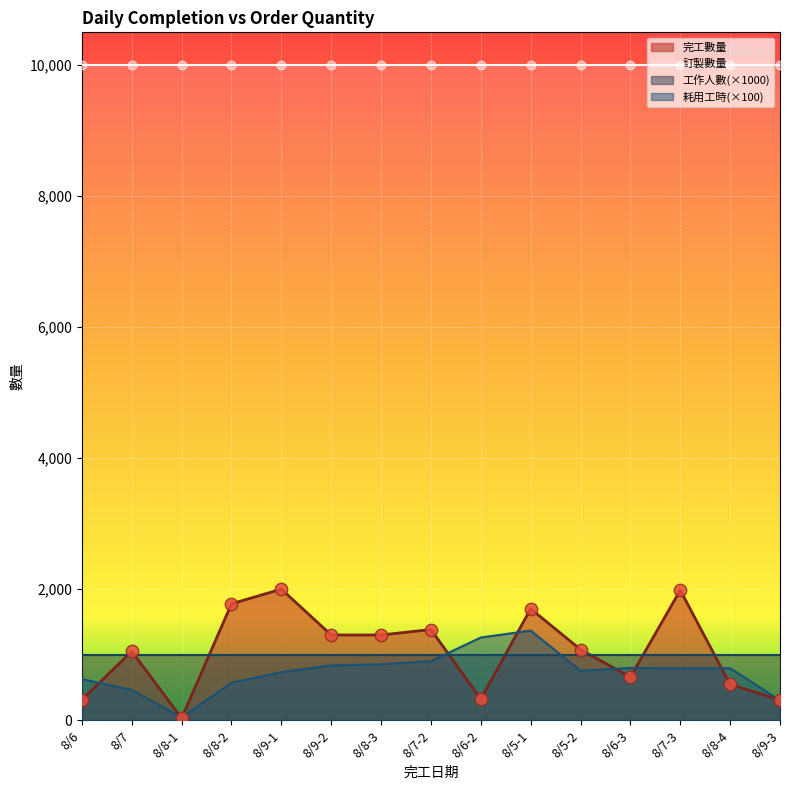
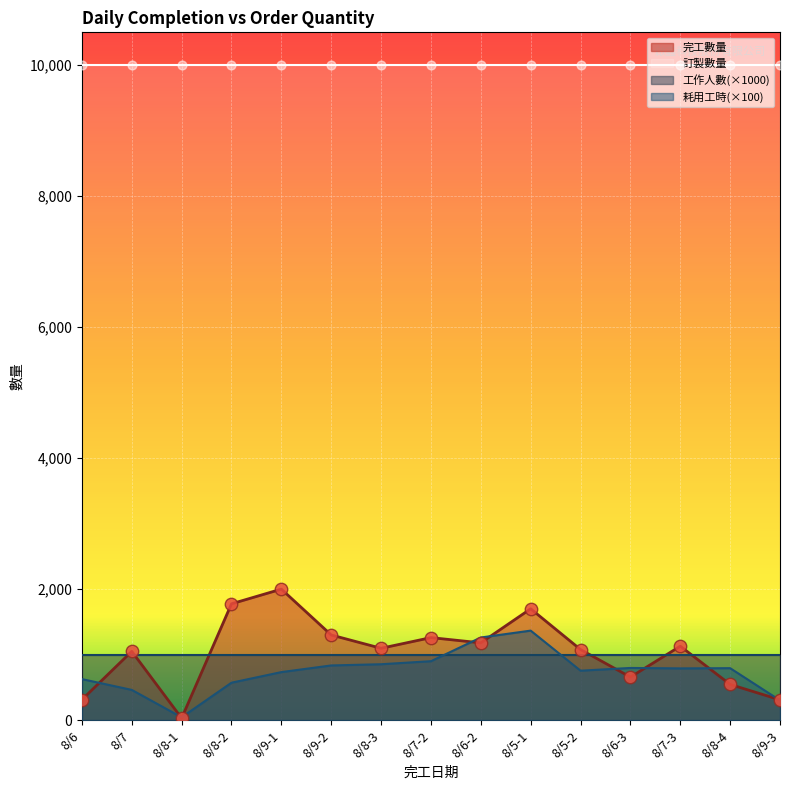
  {
    "訂製數量": {
      "8/6": "10,000",
      "8/7": "10,000",
      "8/8-1": "10,000",
      "8/8-2": "10,000",
      "8/9-1": "10,000",
      "8/9-2": "10,000",
      "8/8-3": "10,000",
      "8/7-2": "10,000",
      "8/6-2": "10,000",
      "8/5-1": "10,000",
      "8/5-2": "10,000",
      "8/6-3": "10,000",
      "8/9-3": "10,000"
    },
    "完工數量": {
      "8/6": "300",
      "8/7": "1,100",
      "8/8-2": "1,800",
      "8/9-1": "2,000",
      "8/9-2": "1,300",
-     "8/8-3": "1,300",
-     "8/7-2": "1,400",
-     "8/6-2": "300",
+     "8/8-3": "1,100",
+     "8/7-2": "1,300",
+     "8/6-2": "1,200",
      "8/5-1": "1,700",
      "8/5-2": "1,100",
      "8/6-3": "700",
-     "8/7-3": "2,000",
+     "8/7-3": "1,100",
      "8/8-4": "500"
    }
  }
